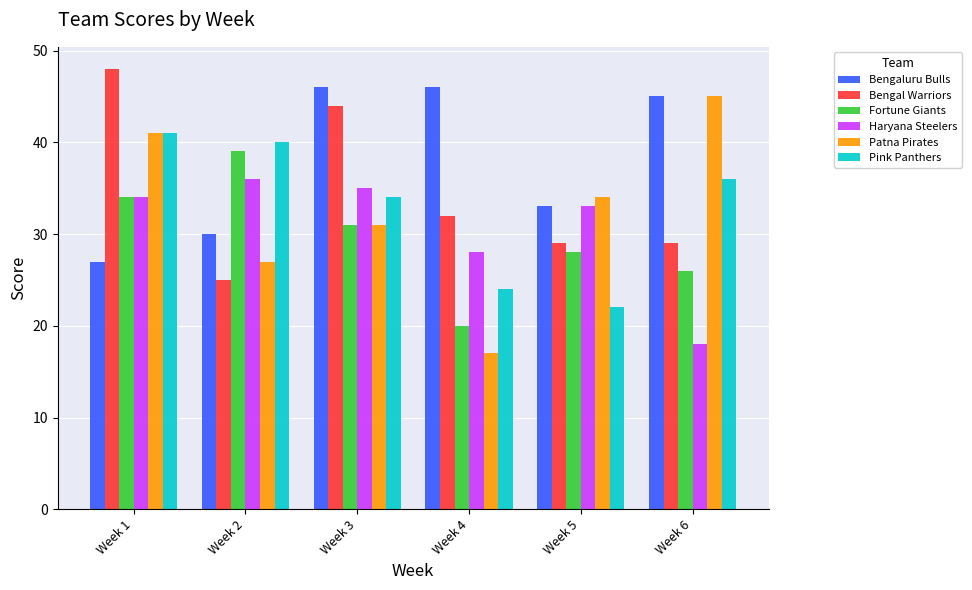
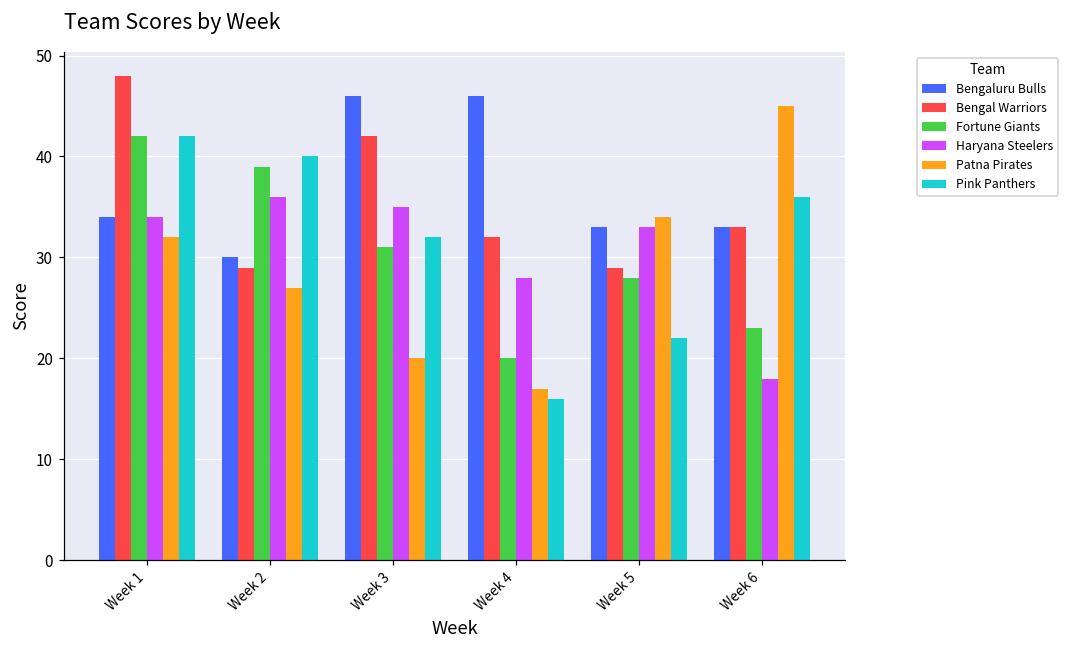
  {
    "Bengaluru Bulls": {
-     "Week 1": 27,
+     "Week 1": 34,
      "Week 2": 30,
      "Week 3": 46,
      "Week 4": 46,
      "Week 5": 33,
-     "Week 6": 45
+     "Week 6": 33
    },
    "Bengal Warriors": {
      "Week 1": 48,
-     "Week 2": 25,
-     "Week 3": 44,
+     "Week 2": 29,
+     "Week 3": 42,
      "Week 4": 32,
      "Week 5": 29,
-     "Week 6": 29
+     "Week 6": 33
    },
    "Fortune Giants": {
-     "Week 1": 34,
+     "Week 1": 42,
      "Week 2": 39,
      "Week 3": 31,
      "Week 4": 20,
      "Week 5": 28,
-     "Week 6": 26
+     "Week 6": 23
    },
    "Haryana Steelers": {
      "Week 1": 34,
      "Week 2": 36,
      "Week 3": 35,
      "Week 4": 28,
      "Week 5": 33,
      "Week 6": 18
    },
    "Patna Pirates": {
-     "Week 1": 41,
+     "Week 1": 32,
      "Week 2": 27,
-     "Week 3": 31,
+     "Week 3": 20,
      "Week 4": 17,
      "Week 5": 34,
      "Week 6": 45
    },
    "Pink Panthers": {
-     "Week 1": 41,
+     "Week 1": 42,
      "Week 2": 40,
-     "Week 3": 34,
-     "Week 4": 24,
+     "Week 3": 32,
+     "Week 4": 16,
      "Week 5": 22,
      "Week 6": 36
    }
  }
